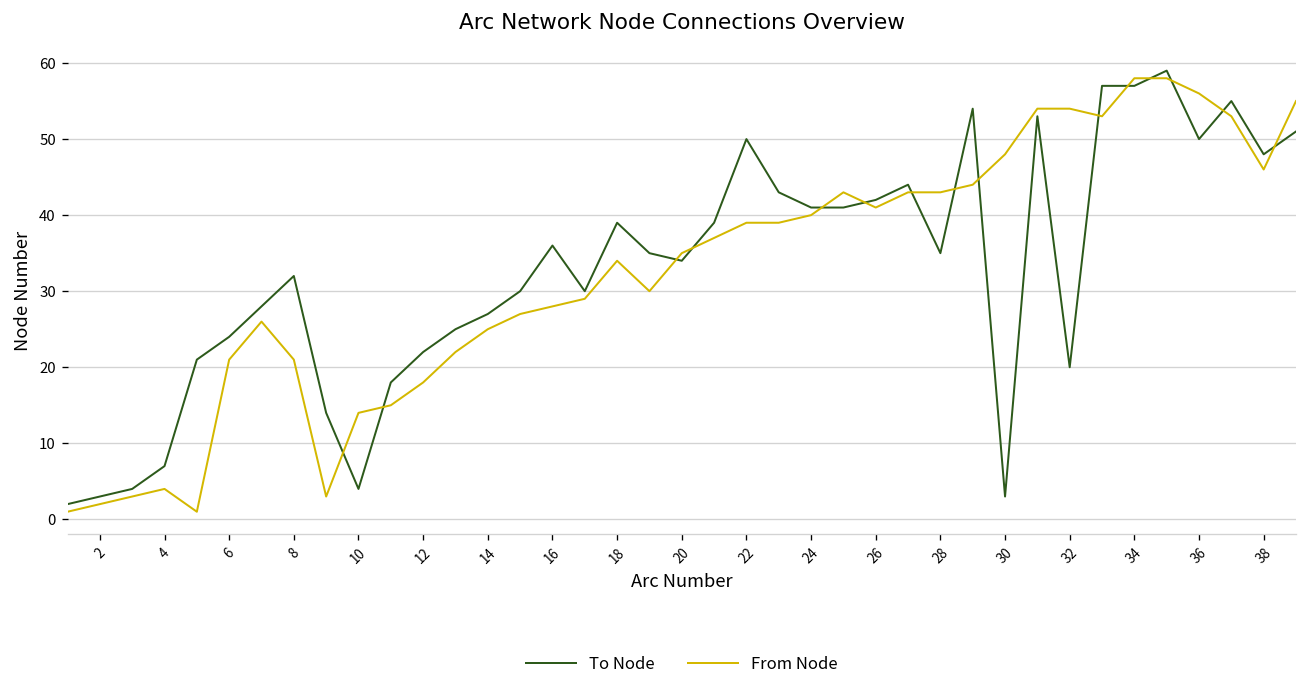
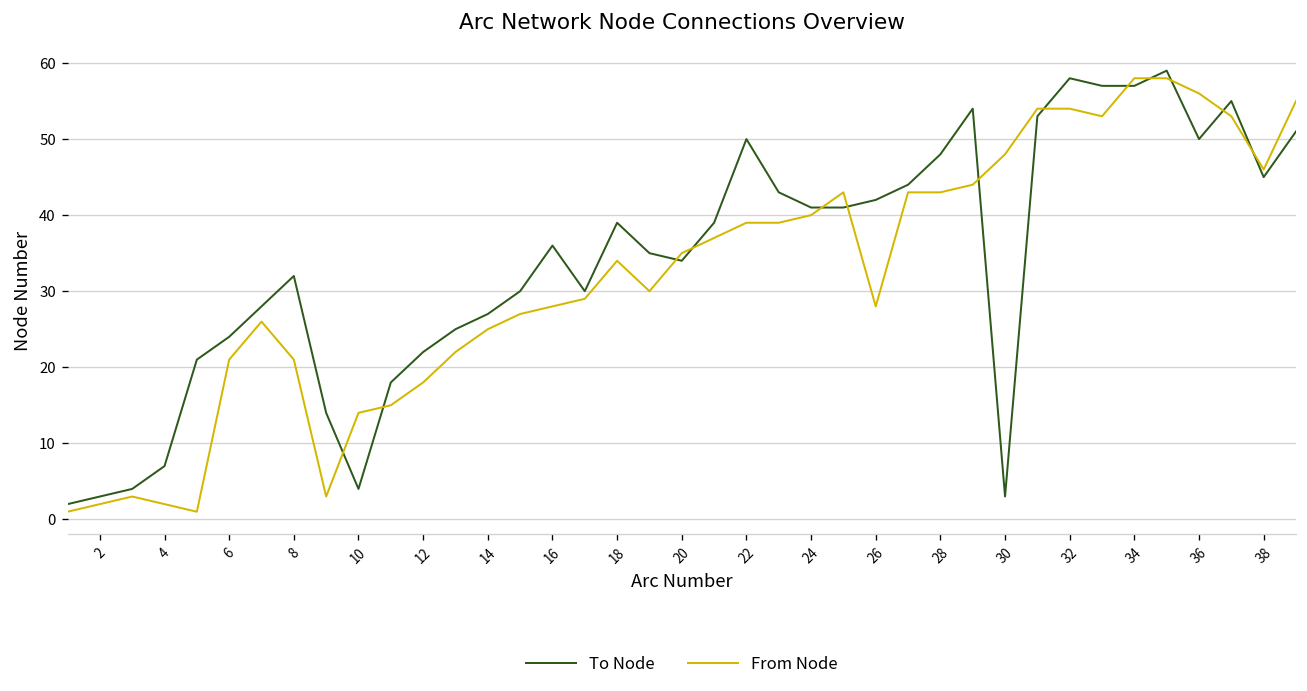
  {
    "To Node": {
      "2": 3,
      "4": 7,
      "6": 24,
      "8": 32,
      "10": 4,
      "12": 22,
      "14": 27,
      "16": 36,
      "18": 39,
      "20": 34,
      "22": 50,
      "24": 41,
      "26": 42,
-     "28": 35,
+     "28": 48,
      "30": 3,
-     "32": 20,
+     "32": 58,
      "34": 57,
      "36": 50,
-     "38": 48
+     "38": 45
    },
    "From Node": {
      "2": 2,
-     "4": 4,
+     "4": 2,
      "6": 21,
      "8": 21,
      "10": 14,
      "12": 18,
      "14": 25,
      "16": 28,
      "18": 34,
      "20": 35,
      "22": 39,
      "24": 40,
-     "26": 41,
+     "26": 28,
      "28": 43,
      "30": 48,
      "32": 54,
      "34": 58,
      "36": 56,
      "38": 46
    }
  }
